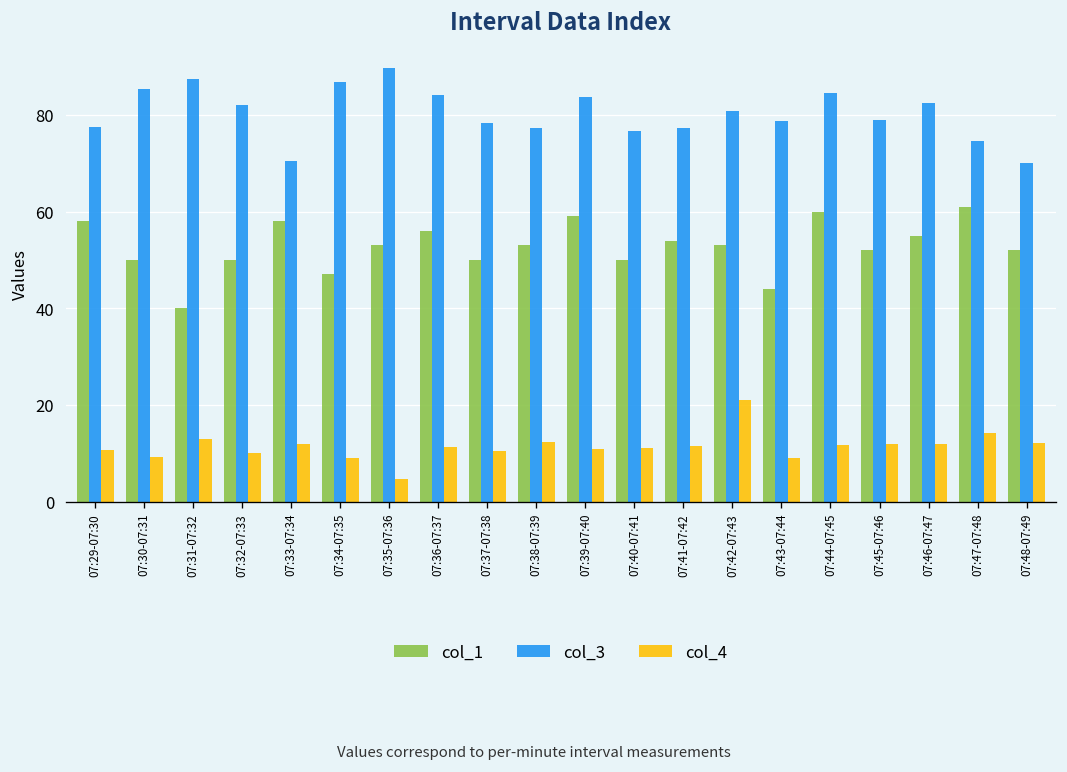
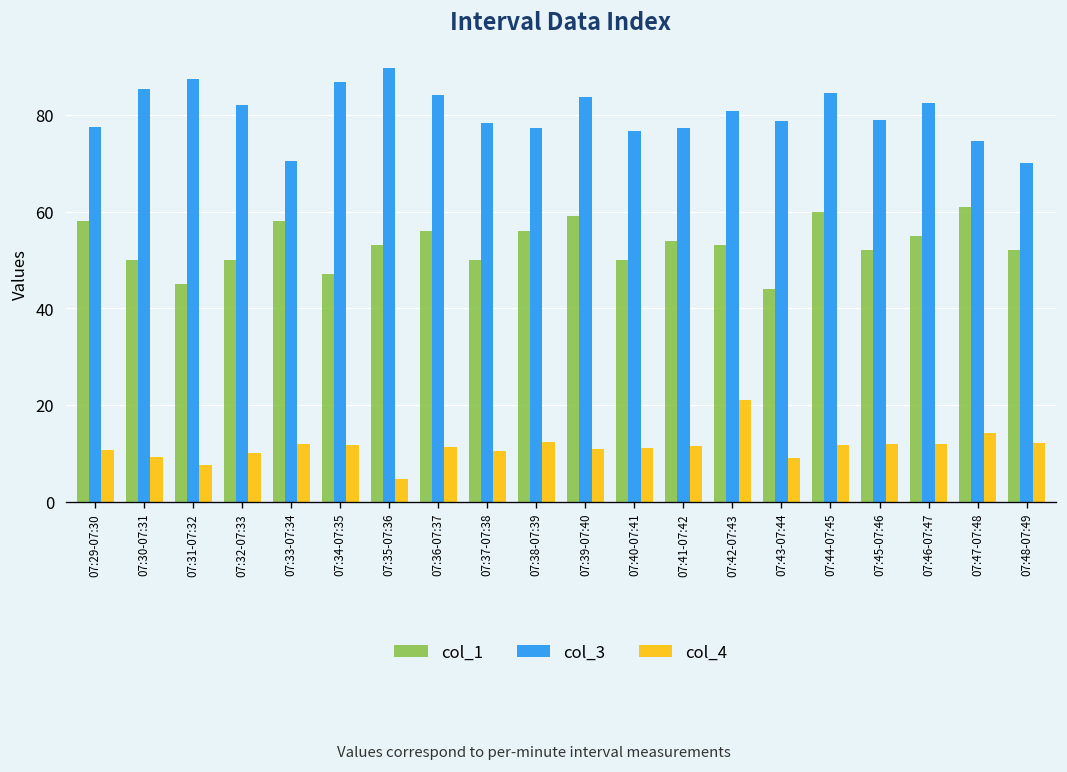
  {
    "col_1": {
      "07:29-07:30": 58,
      "07:30-07:31": 50,
-     "07:31-07:32": 40,
+     "07:31-07:32": 45,
      "07:32-07:33": 50,
      "07:33-07:34": 58,
      "07:34-07:35": 47,
      "07:35-07:36": 53,
      "07:36-07:37": 56,
      "07:37-07:38": 50,
-     "07:38-07:39": 53,
+     "07:38-07:39": 56,
      "07:39-07:40": 59,
      "07:40-07:41": 50,
      "07:41-07:42": 54,
      "07:42-07:43": 53,
      "07:43-07:44": 44,
      "07:44-07:45": 60,
      "07:45-07:46": 52,
      "07:46-07:47": 55,
      "07:47-07:48": 61,
      "07:48-07:49": 52
    },
    "col_3": {
      "07:29-07:30": 78,
      "07:30-07:31": 85,
      "07:31-07:32": 88,
      "07:32-07:33": 82,
      "07:33-07:34": 71,
      "07:34-07:35": 87,
      "07:35-07:36": 90,
      "07:36-07:37": 84,
      "07:37-07:38": 78,
      "07:38-07:39": 77,
      "07:39-07:40": 84,
      "07:40-07:41": 77,
      "07:41-07:42": 77,
      "07:42-07:43": 81,
      "07:43-07:44": 79,
      "07:44-07:45": 85,
      "07:45-07:46": 79,
      "07:46-07:47": 82,
      "07:47-07:48": 75,
      "07:48-07:49": 70
    },
    "col_4": {
      "07:29-07:30": 11,
      "07:30-07:31": 9,
-     "07:31-07:32": 13,
+     "07:31-07:32": 8,
      "07:32-07:33": 10,
      "07:33-07:34": 12,
-     "07:34-07:35": 9,
+     "07:34-07:35": 12,
      "07:35-07:36": 5,
      "07:36-07:37": 11,
      "07:37-07:38": 10,
      "07:38-07:39": 12,
      "07:39-07:40": 11,
      "07:40-07:41": 11,
      "07:41-07:42": 12,
      "07:42-07:43": 21,
      "07:43-07:44": 9,
      "07:44-07:45": 12,
      "07:45-07:46": 12,
      "07:46-07:47": 12,
      "07:47-07:48": 14,
      "07:48-07:49": 12
    }
  }
